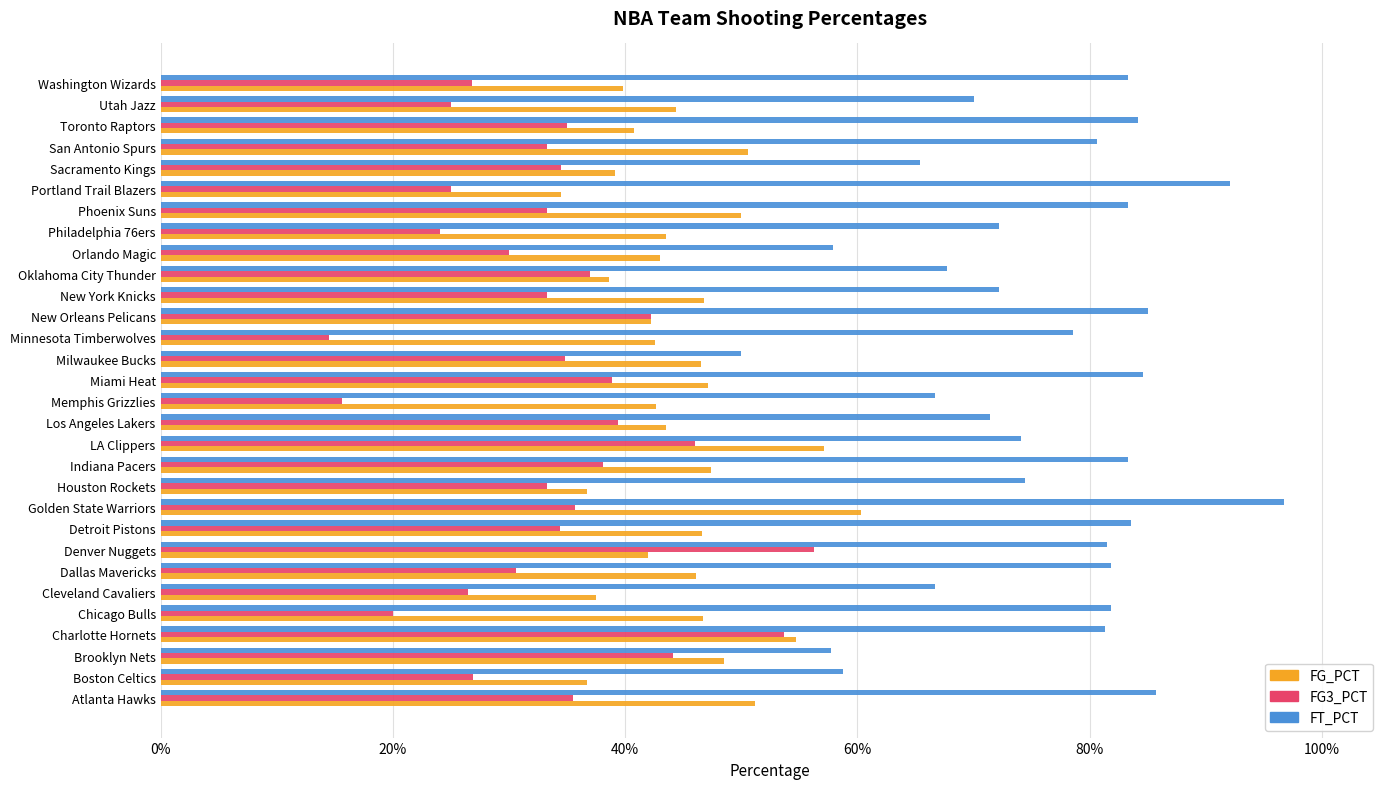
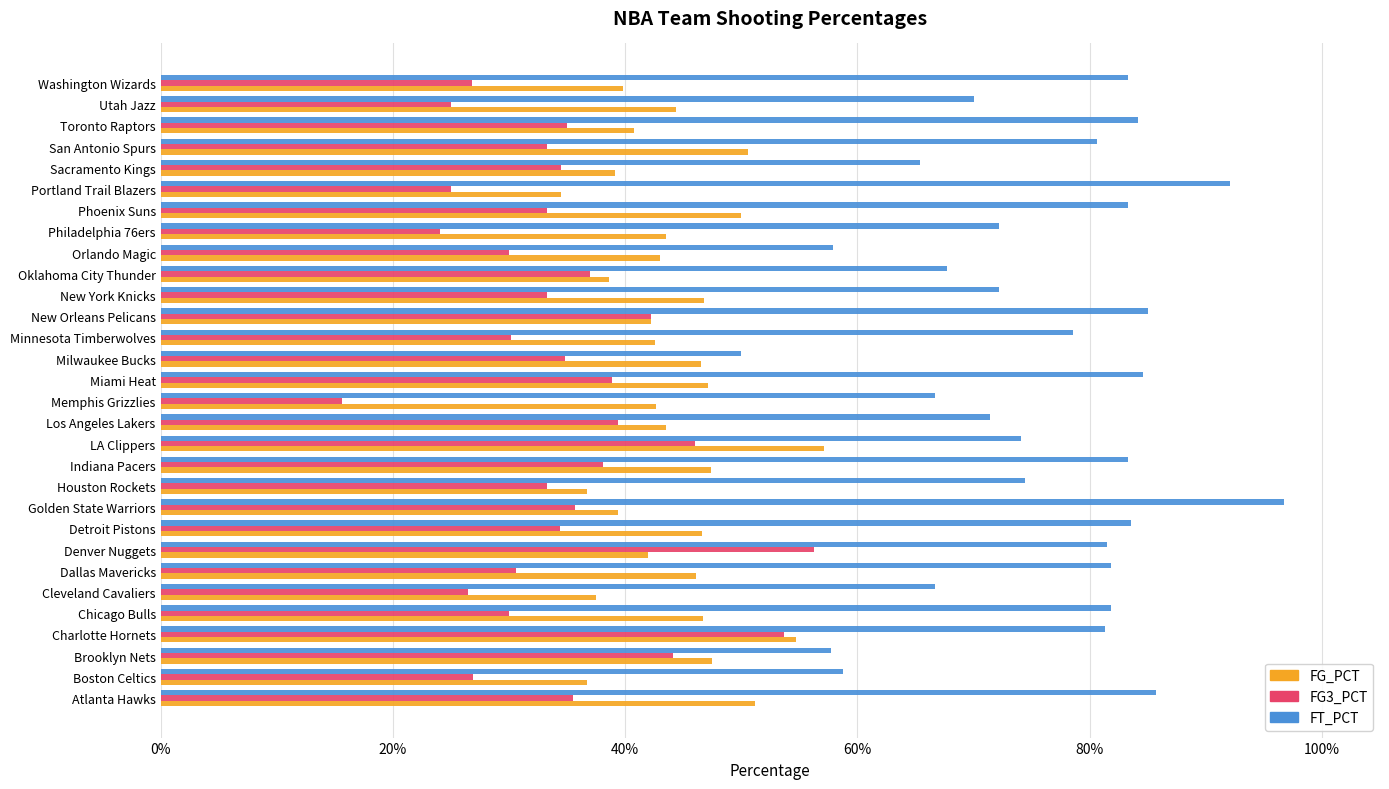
  {
    "FG_PCT": {
      "Washington Wizards": "39.8%",
      "Utah Jazz": "44.4%",
      "Toronto Raptors": "40.8%",
      "San Antonio Spurs": "50.6%",
      "Sacramento Kings": "39.1%",
      "Portland Trail Blazers": "34.5%",
      "Phoenix Suns": "50.0%",
      "Philadelphia 76ers": "43.5%",
      "Orlando Magic": "43.0%",
      "Oklahoma City Thunder": "38.6%",
      "New York Knicks": "46.8%",
      "New Orleans Pelicans": "42.2%",
      "Minnesota Timberwolves": "42.6%",
      "Milwaukee Bucks": "46.5%",
      "Miami Heat": "47.1%",
      "Memphis Grizzlies": "42.7%",
      "Los Angeles Lakers": "43.5%",
      "LA Clippers": "57.1%",
      "Indiana Pacers": "47.4%",
      "Houston Rockets": "36.7%",
-     "Golden State Warriors": "60.3%",
+     "Golden State Warriors": "39.4%",
      "Detroit Pistons": "46.6%",
      "Denver Nuggets": "42.0%",
      "Dallas Mavericks": "46.1%",
      "Cleveland Cavaliers": "37.5%",
      "Chicago Bulls": "46.7%",
      "Charlotte Hornets": "54.7%",
-     "Brooklyn Nets": "48.5%",
+     "Brooklyn Nets": "47.5%",
      "Boston Celtics": "36.7%",
      "Atlanta Hawks": "51.2%"
    },
    "FG3_PCT": {
      "Washington Wizards": "26.8%",
      "Utah Jazz": "25.0%",
      "Toronto Raptors": "35.0%",
      "San Antonio Spurs": "33.3%",
      "Sacramento Kings": "34.5%",
      "Portland Trail Blazers": "25.0%",
      "Phoenix Suns": "33.3%",
      "Philadelphia 76ers": "24.1%",
      "Orlando Magic": "30.0%",
      "Oklahoma City Thunder": "37.0%",
      "New York Knicks": "33.3%",
      "New Orleans Pelicans": "42.2%",
-     "Minnesota Timberwolves": "14.5%",
+     "Minnesota Timberwolves": "30.2%",
      "Milwaukee Bucks": "34.8%",
      "Miami Heat": "38.9%",
      "Memphis Grizzlies": "15.6%",
      "Los Angeles Lakers": "39.4%",
      "LA Clippers": "46.0%",
      "Indiana Pacers": "38.1%",
      "Houston Rockets": "33.3%",
      "Golden State Warriors": "35.7%",
      "Detroit Pistons": "34.4%",
      "Denver Nuggets": "56.3%",
      "Dallas Mavericks": "30.6%",
      "Cleveland Cavaliers": "26.5%",
-     "Chicago Bulls": "20.0%",
+     "Chicago Bulls": "30.0%",
      "Charlotte Hornets": "53.7%",
      "Brooklyn Nets": "44.1%",
      "Boston Celtics": "26.9%",
      "Atlanta Hawks": "35.5%"
    },
    "FT_PCT": {
      "Washington Wizards": "83.3%",
      "Utah Jazz": "70.0%",
      "Toronto Raptors": "84.2%",
      "San Antonio Spurs": "80.6%",
      "Sacramento Kings": "65.4%",
      "Portland Trail Blazers": "92.1%",
      "Phoenix Suns": "83.3%",
      "Philadelphia 76ers": "72.2%",
      "Orlando Magic": "57.9%",
      "Oklahoma City Thunder": "67.7%",
      "New York Knicks": "72.2%",
      "New Orleans Pelicans": "85.0%",
      "Minnesota Timberwolves": "78.6%",
      "Milwaukee Bucks": "50.0%",
      "Miami Heat": "84.6%",
      "Memphis Grizzlies": "66.7%",
      "Los Angeles Lakers": "71.4%",
      "LA Clippers": "74.1%",
      "Indiana Pacers": "83.3%",
      "Houston Rockets": "74.4%",
      "Golden State Warriors": "96.7%",
      "Detroit Pistons": "83.6%",
      "Denver Nuggets": "81.5%",
      "Dallas Mavericks": "81.8%",
      "Cleveland Cavaliers": "66.7%",
      "Chicago Bulls": "81.8%",
      "Charlotte Hornets": "81.3%",
      "Brooklyn Nets": "57.7%",
      "Boston Celtics": "58.8%",
      "Atlanta Hawks": "85.7%"
    }
  }
